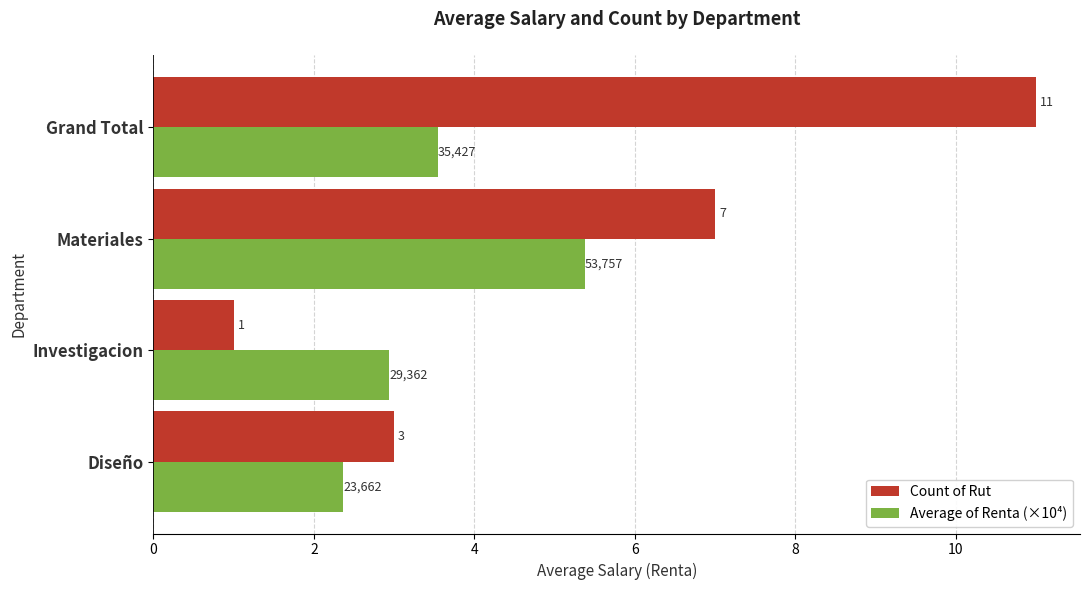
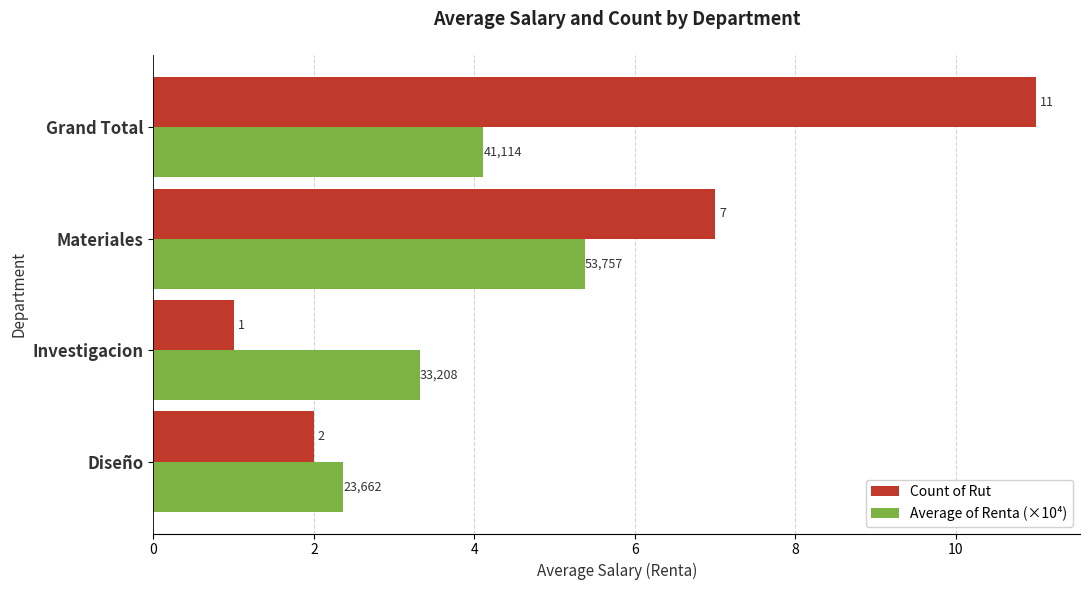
  {
    "Count of Rut": {
      "Grand Total": "11",
      "Materiales": "7",
      "Investigacion": "1",
-     "Diseño": "3"
+     "Diseño": "2"
    },
    "Average of Renta (×10⁴)": {
-     "Grand Total": "35,427",
-     "Investigacion": "29,362"
+     "Grand Total": "41,114",
+     "Investigacion": "33,208"
    }
  }
